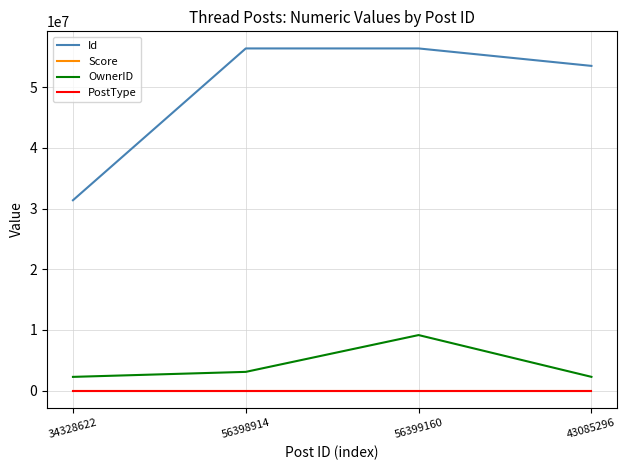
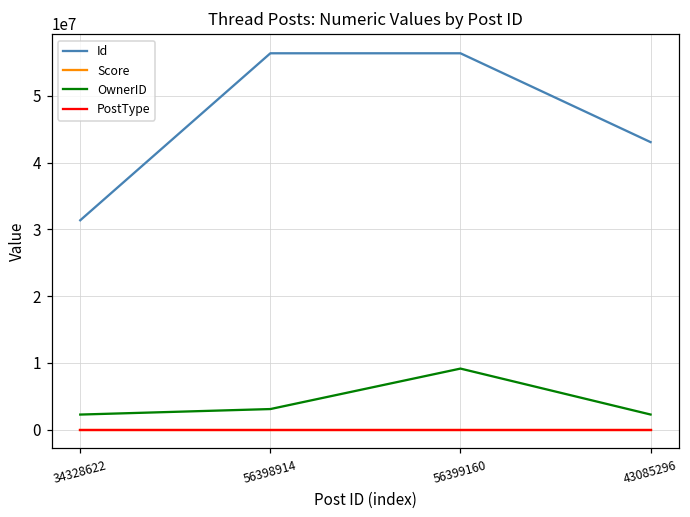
  {
    "Id": {
      "34328622": 31000000,
      "56398914": 56000000,
      "56399160": 56000000,
-     "43085296": 54000000
+     "43085296": 43000000
    },
    "PostType": {
      "34328622": 0,
      "56398914": 0,
      "56399160": 0,
      "43085296": 0
    },
    "OwnerID": {
      "34328622": 2000000,
      "56398914": 3000000,
      "56399160": 9000000,
      "43085296": 2000000
    }
  }
